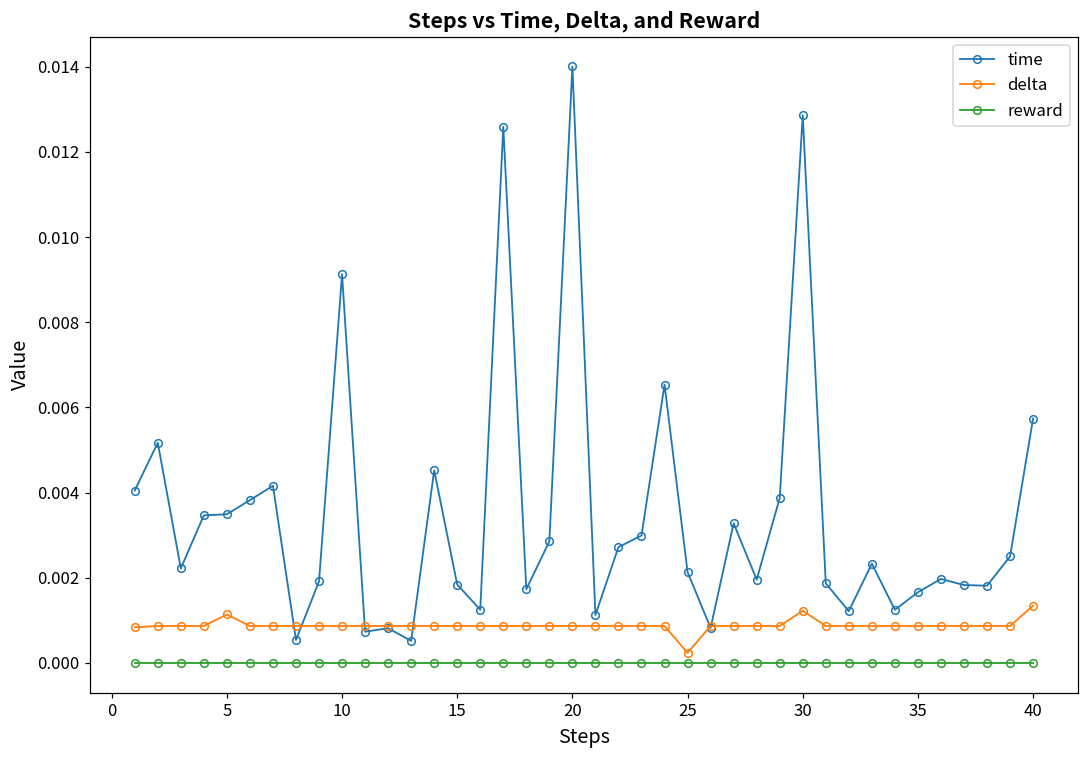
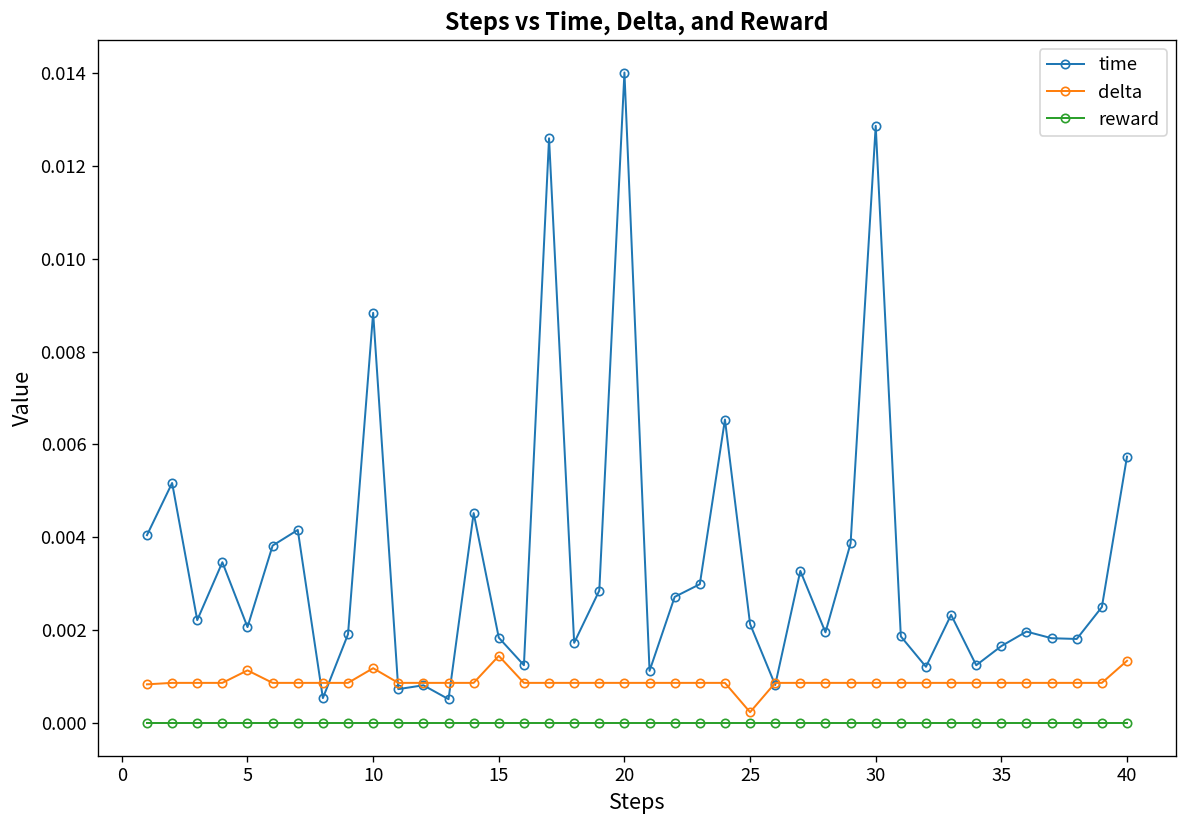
  {
    "time": {
-     "5": 0.0035,
-     "10": 0.0091,
+     "5": 0.0021,
+     "10": 0.0088,
      "15": 0.0018,
      "20": 0.0140,
      "25": 0.0021,
      "30": 0.0129,
      "35": 0.0017,
      "40": 0.0057
    },
    "delta": {
      "5": 0.0011,
-     "10": 0.0009,
-     "15": 0.0009,
+     "10": 0.0012,
+     "15": 0.0014,
      "20": 0.0009,
      "25": 0.0002,
-     "30": 0.0012,
+     "30": 0.0009,
      "35": 0.0009,
      "40": 0.0013
    },
    "reward": {
      "5": 0.0000,
      "10": 0.0000,
      "15": 0.0000,
      "20": 0.0000,
      "25": 0.0000,
      "30": 0.0000,
      "35": 0.0000,
      "40": 0.0000
    }
  }
